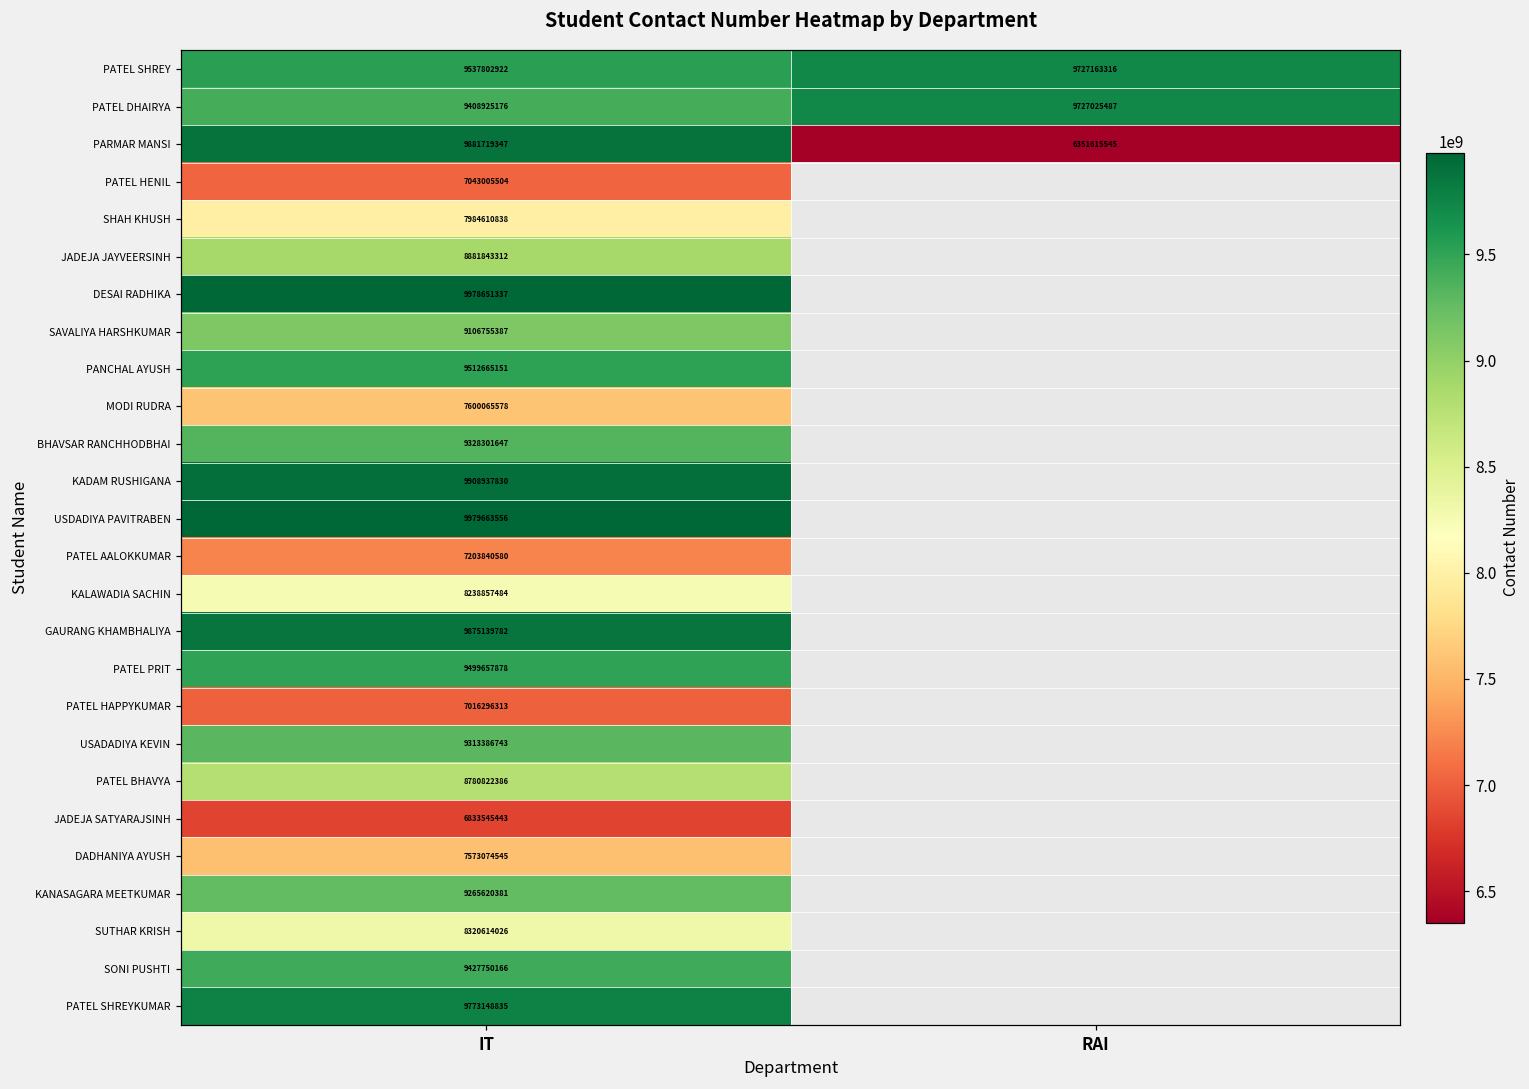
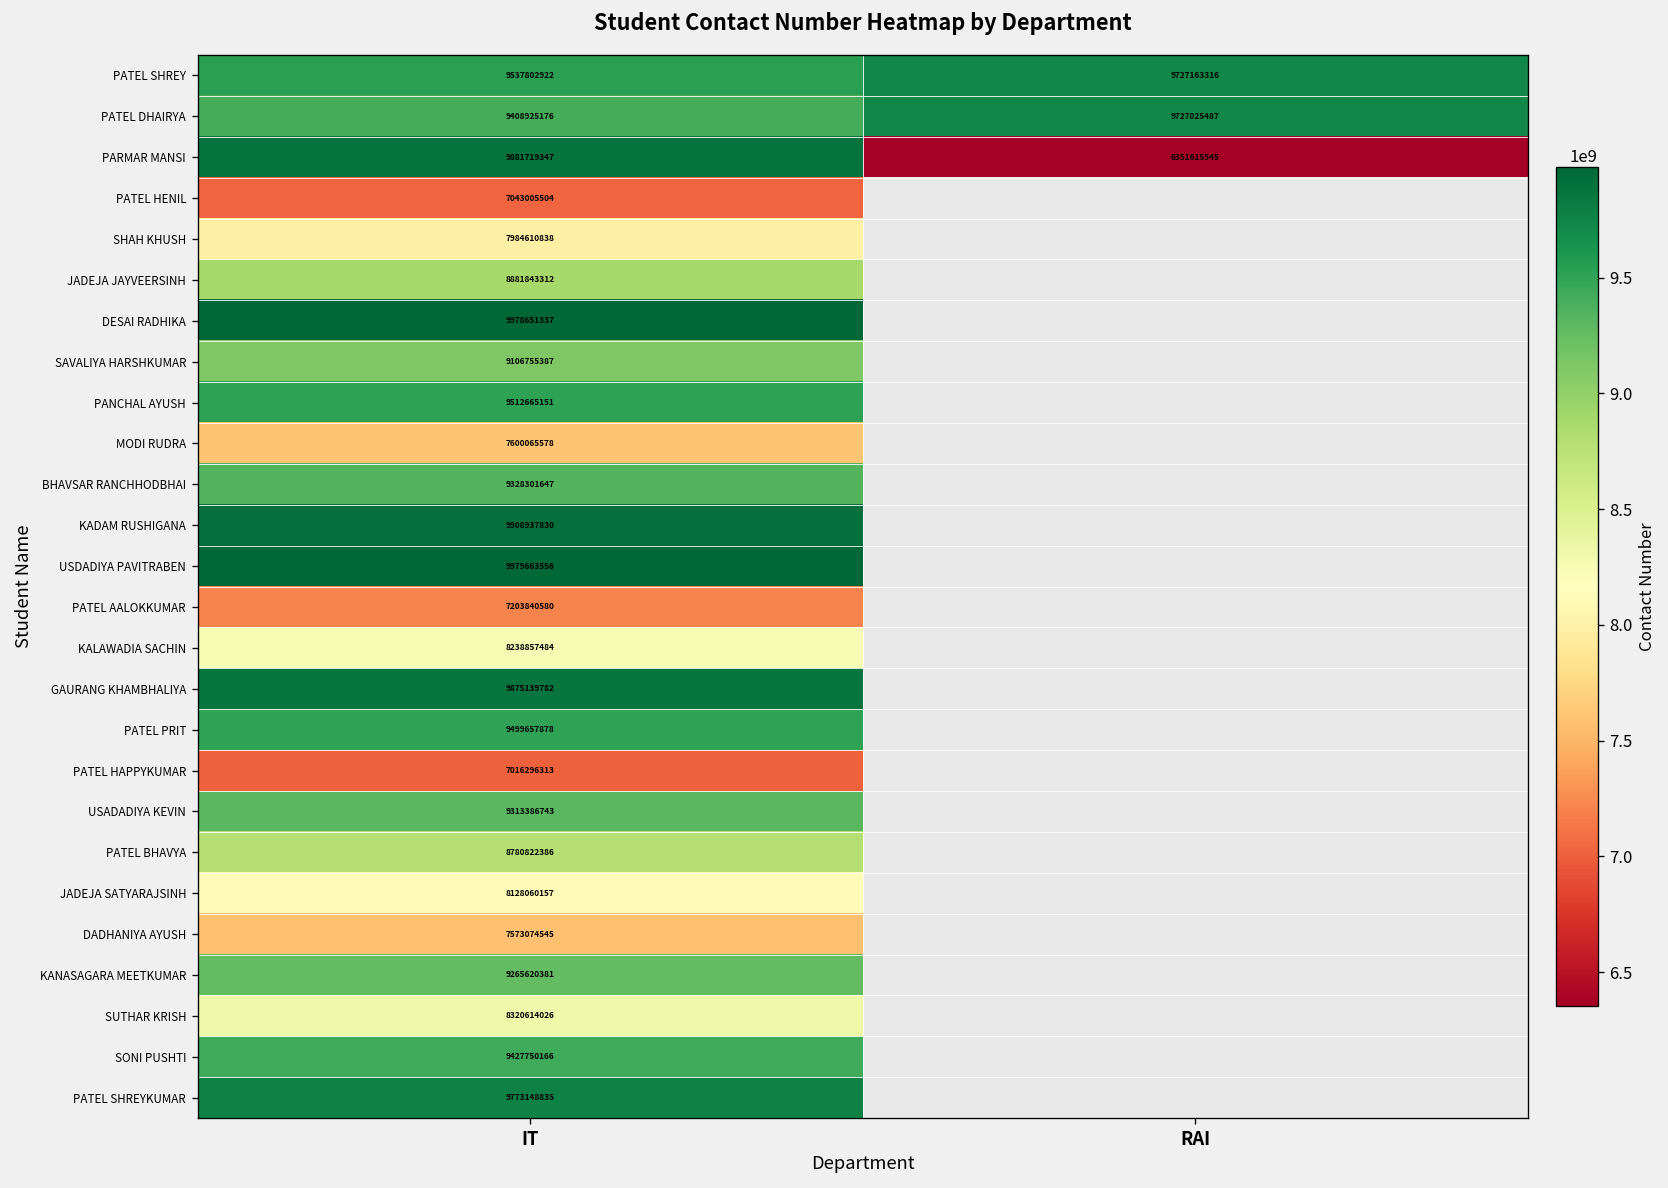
  {
    "PATEL SHREY": {
      "IT": 9537802922,
      "RAI": 9727163316
    },
    "PATEL DHAIRYA": {
      "IT": 9408925176,
      "RAI": 9727025487
    },
    "PARMAR MANSI": {
      "IT": 9881719347,
      "RAI": 6351615545
    },
    "PATEL HENIL": {
      "IT": 7043005504
    },
    "SHAH KHUSH": {
      "IT": 7984610838
    },
    "JADEJA JAYVEERSINH": {
      "IT": 8881843312
    },
    "DESAI RADHIKA": {
      "IT": 9978651337
    },
    "SAVALIYA HARSHKUMAR": {
      "IT": 9106755387
    },
    "PANCHAL AYUSH": {
      "IT": 9512665151
    },
    "MODI RUDRA": {
      "IT": 7600065578
    },
    "BHAVSAR RANCHHODBHAI": {
      "IT": 9328301647
    },
    "KADAM RUSHIGANA": {
      "IT": 9908937830
    },
    "USDADIYA PAVITRABEN": {
      "IT": 9979663556
    },
    "PATEL AALOKKUMAR": {
      "IT": 7203840580
    },
    "KALAWADIA SACHIN": {
      "IT": 8238857484
    },
    "GAURANG KHAMBHALIYA": {
      "IT": 9875139782
    },
    "PATEL PRIT": {
      "IT": 9499657878
    },
    "PATEL HAPPYKUMAR": {
      "IT": 7016296313
    },
    "USADADIYA KEVIN": {
      "IT": 9313386743
    },
    "PATEL BHAVYA": {
      "IT": 8780822386
    },
    "JADEJA SATYARAJSINH": {
-     "IT": 6833545443
+     "IT": 8128060157
    },
    "DADHANIYA AYUSH": {
      "IT": 7573074545
    },
    "KANASAGARA MEETKUMAR": {
      "IT": 9265620381
    },
    "SUTHAR KRISH": {
      "IT": 8320614026
    },
    "SONI PUSHTI": {
      "IT": 9427750166
    },
    "PATEL SHREYKUMAR": {
      "IT": 9773148835
    }
  }
